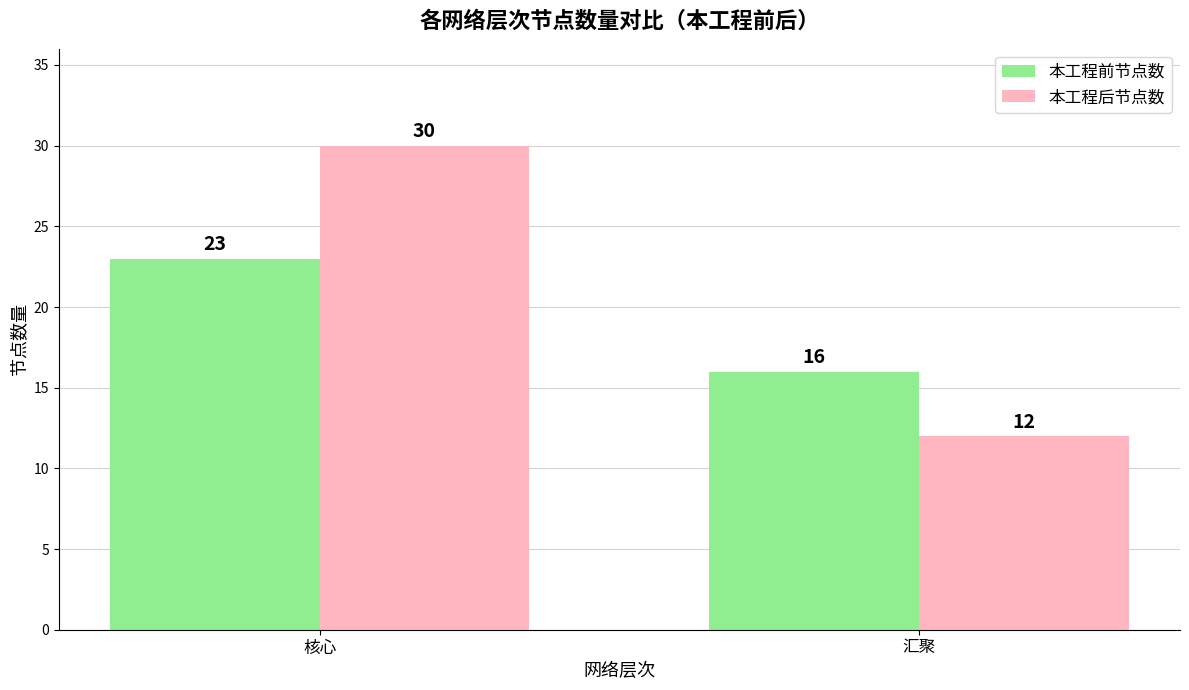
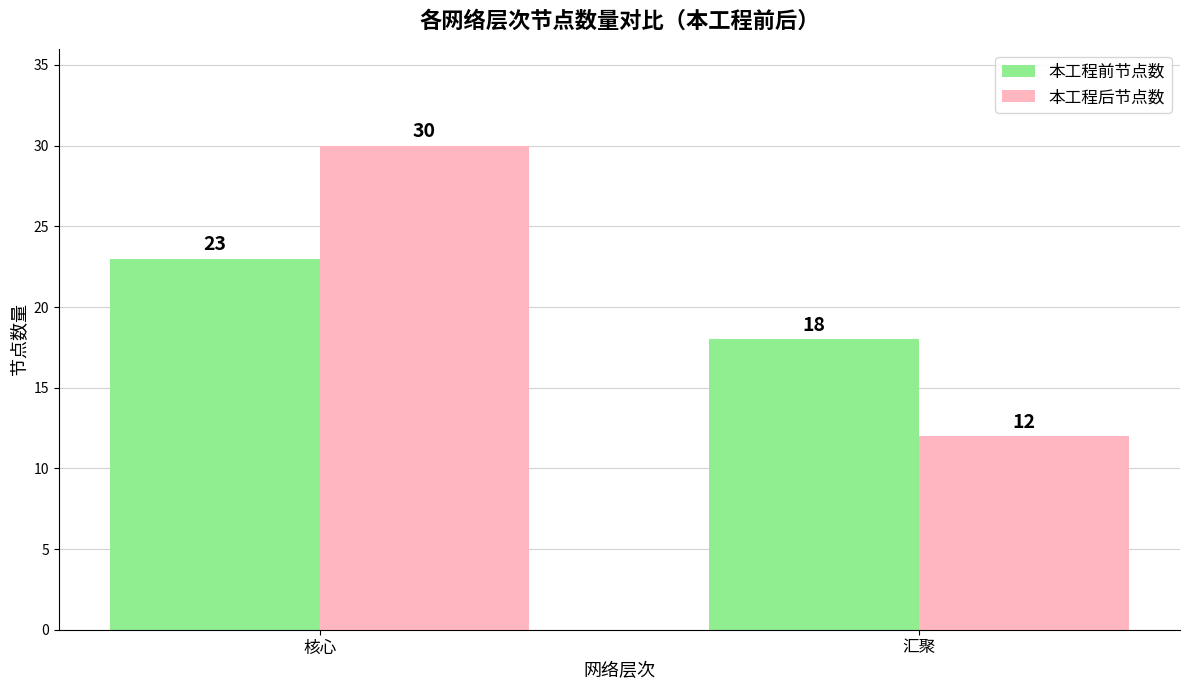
  {
    "本工程前节点数": {
      "核心": 23,
-     "汇聚": 16
+     "汇聚": 18
    },
    "本工程后节点数": {
      "核心": 30,
      "汇聚": 12
    }
  }
